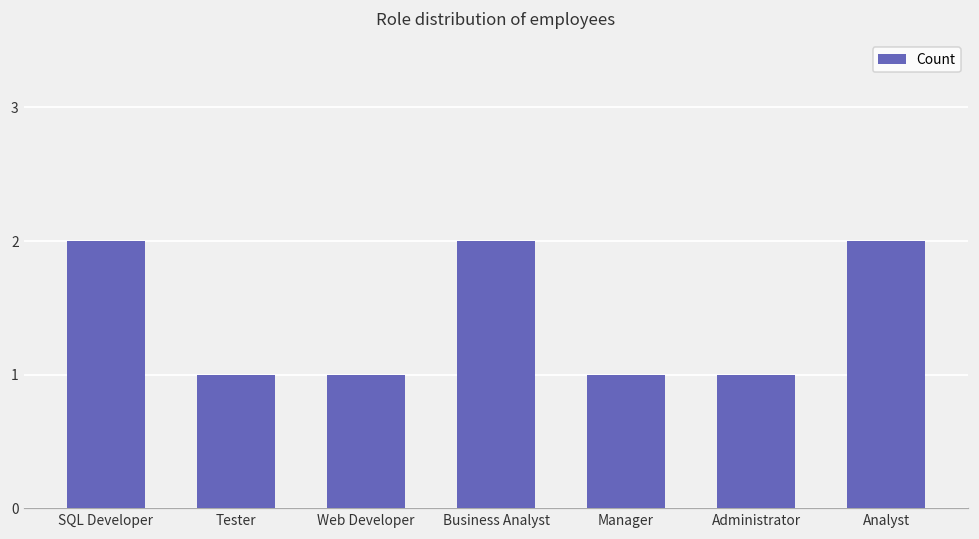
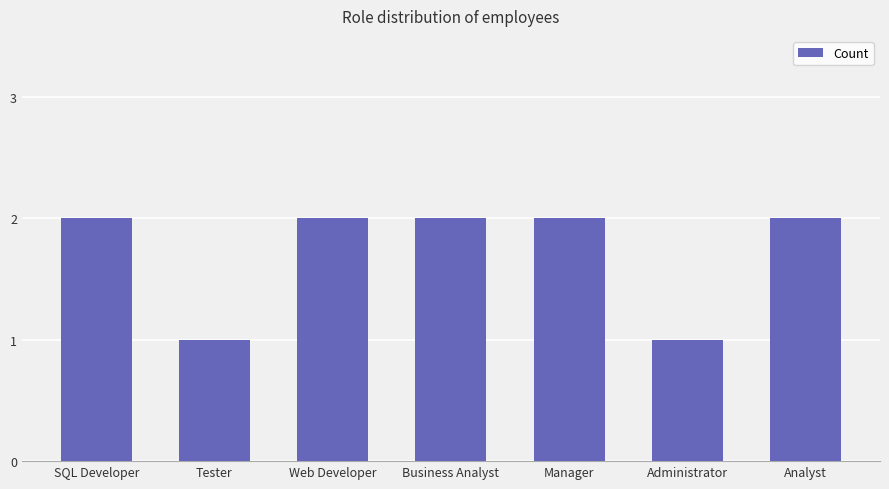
  {
    "SQL Developer": 2,
    "Tester": 1,
-   "Web Developer": 1,
+   "Web Developer": 2,
    "Business Analyst": 2,
-   "Manager": 1,
+   "Manager": 2,
    "Administrator": 1,
    "Analyst": 2
  }
